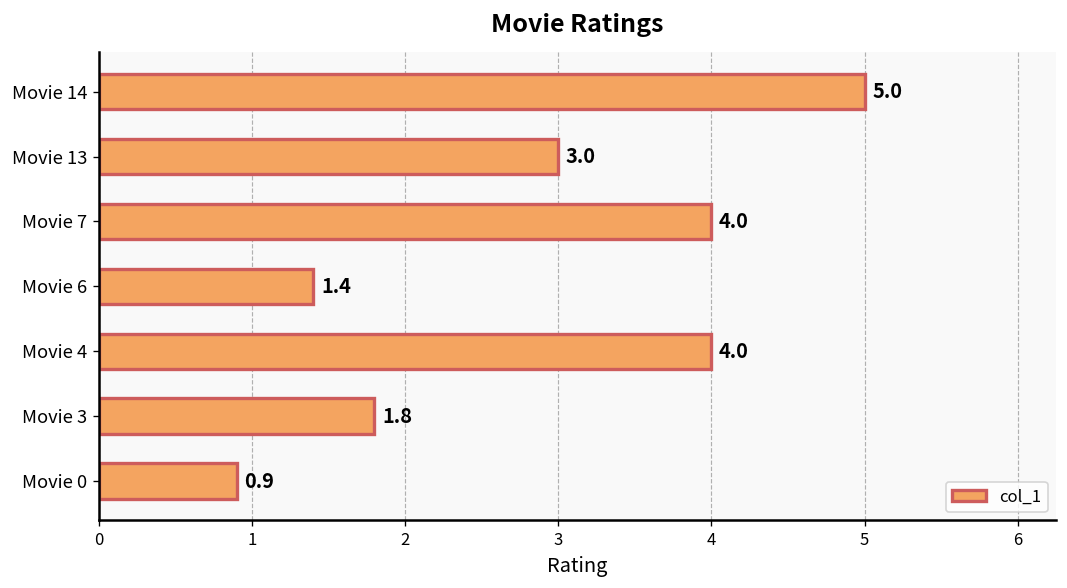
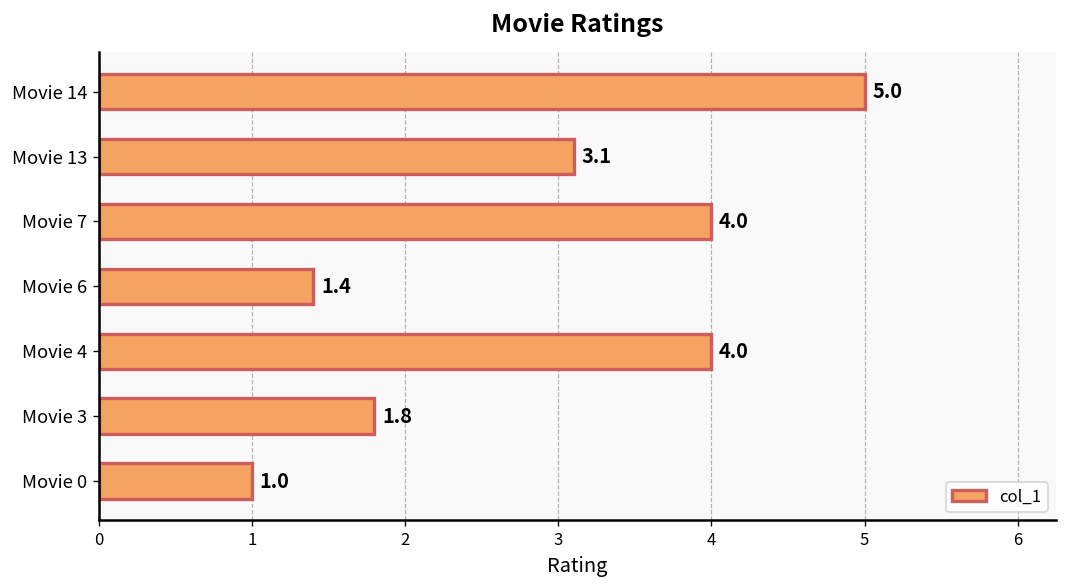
  {
    "Movie 14": 5.0,
-   "Movie 13": 3.0,
+   "Movie 13": 3.1,
    "Movie 7": 4.0,
    "Movie 6": 1.4,
    "Movie 4": 4.0,
    "Movie 3": 1.8,
-   "Movie 0": 0.9
+   "Movie 0": 1.0
  }
